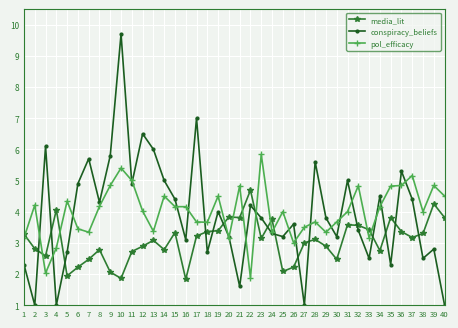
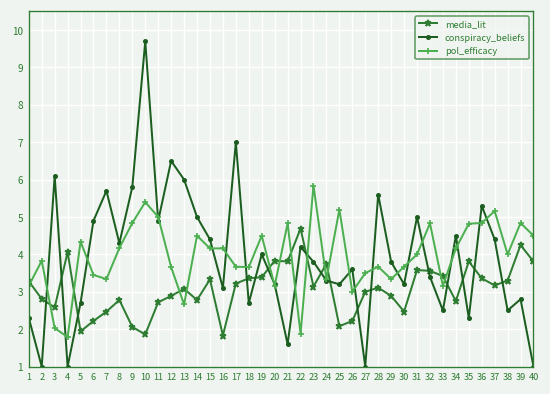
  {
    "pol_efficacy": {
      "1": 3.2,
-     "2": 4.2,
+     "2": 3.8,
      "3": 2.0,
-     "4": 2.8,
+     "4": 1.8,
      "5": 4.3,
      "6": 3.5,
      "7": 3.3,
      "8": 4.2,
      "9": 4.8,
      "10": 5.4,
      "11": 5.0,
-     "12": 4.0,
-     "13": 3.4,
+     "12": 3.7,
+     "13": 2.7,
      "14": 4.5,
      "15": 4.2,
      "16": 4.2,
      "17": 3.7,
      "18": 3.7,
      "19": 4.5,
      "21": 4.8,
      "22": 1.9,
      "23": 5.8,
-     "25": 4.0,
+     "25": 5.2,
      "26": 3.0,
      "27": 3.5,
      "28": 3.7,
      "29": 3.3,
      "30": 3.7,
      "31": 4.0,
      "32": 4.8,
      "33": 3.2,
      "34": 4.2,
      "35": 4.8,
      "36": 4.8,
      "37": 5.2,
      "38": 4.0,
      "39": 4.8,
      "40": 4.5
    }
  }
